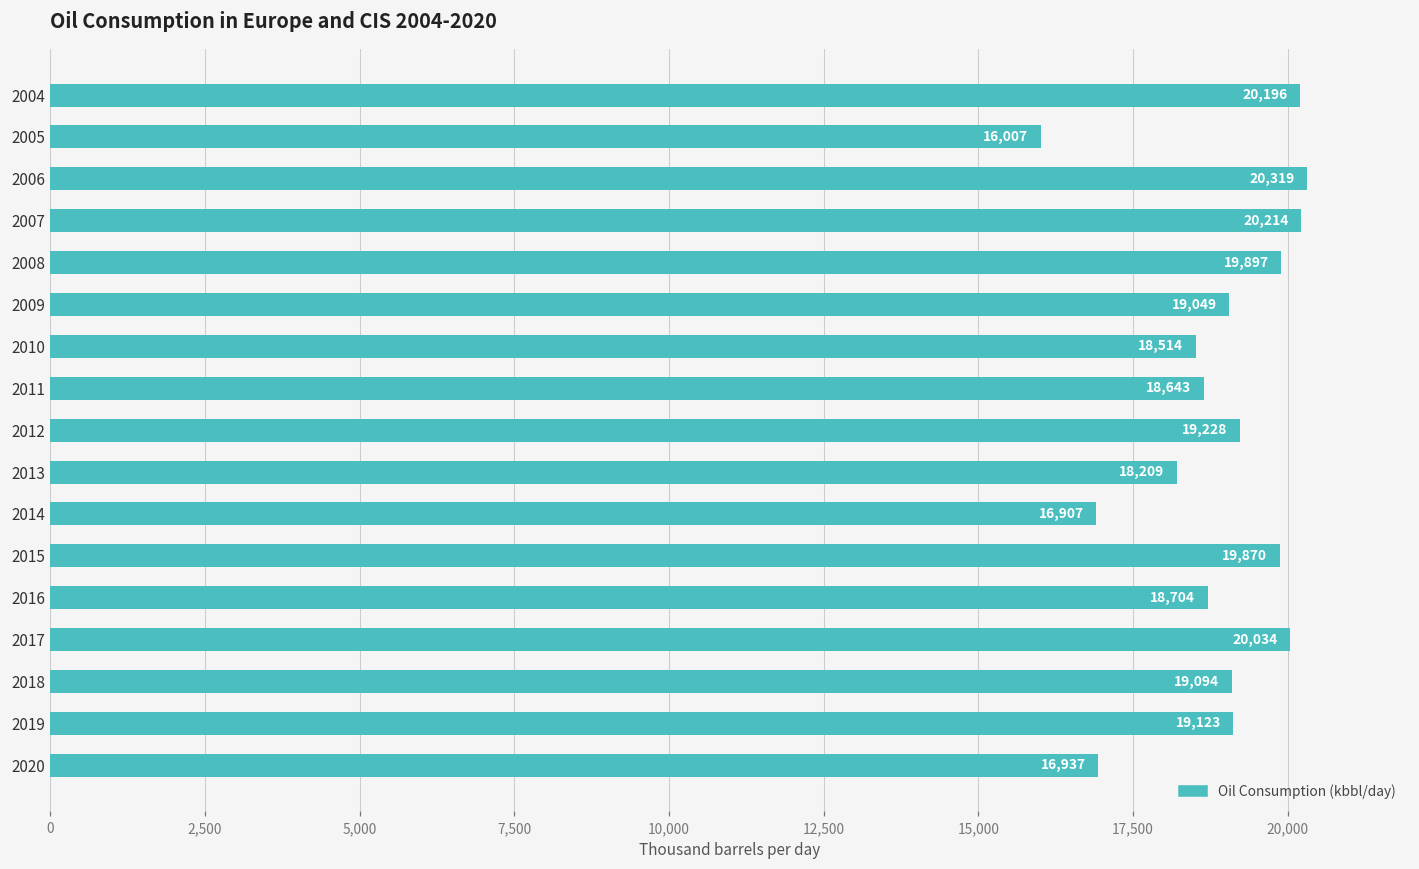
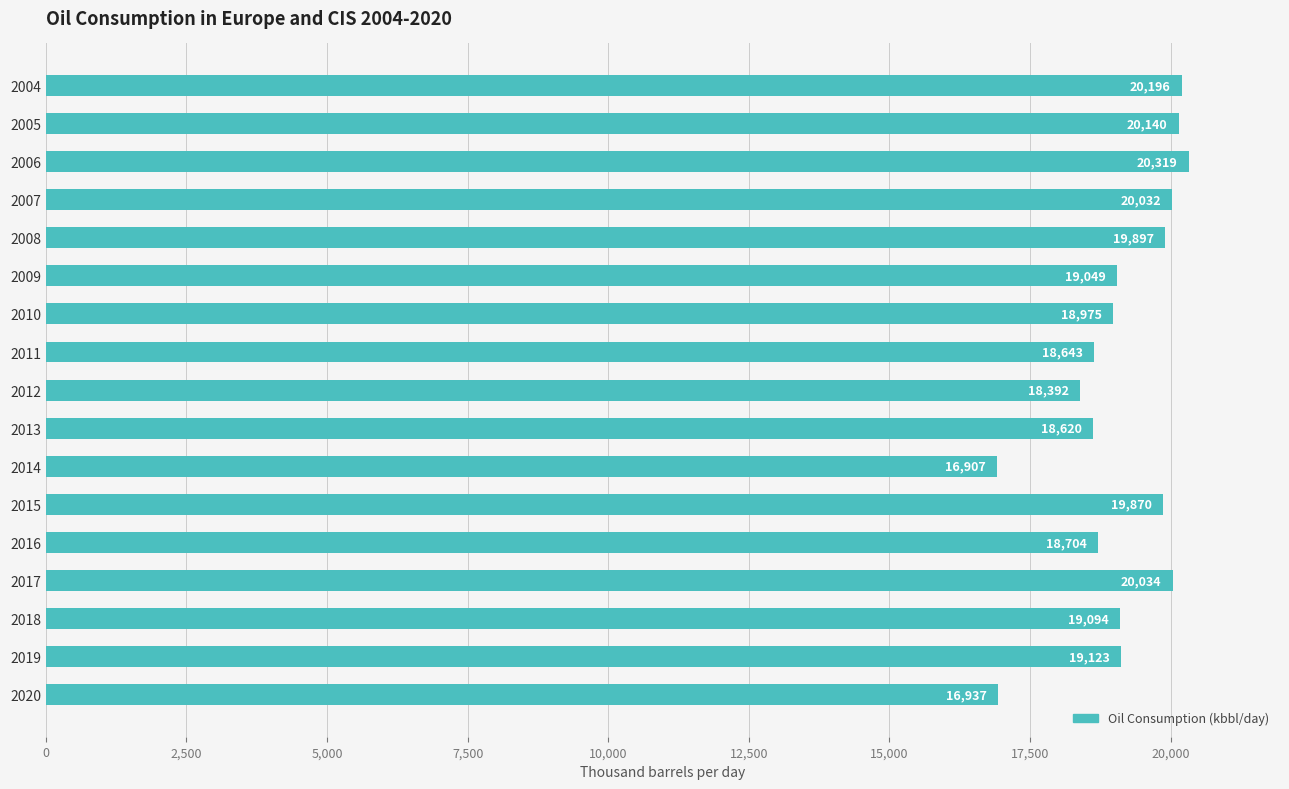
  {
    "2004": "20,196",
-   "2005": "16,007",
+   "2005": "20,140",
    "2006": "20,319",
-   "2007": "20,214",
+   "2007": "20,032",
    "2008": "19,897",
    "2009": "19,049",
-   "2010": "18,514",
+   "2010": "18,975",
    "2011": "18,643",
-   "2012": "19,228",
-   "2013": "18,209",
+   "2012": "18,392",
+   "2013": "18,620",
    "2014": "16,907",
    "2015": "19,870",
    "2016": "18,704",
    "2017": "20,034",
    "2018": "19,094",
    "2019": "19,123",
    "2020": "16,937"
  }
